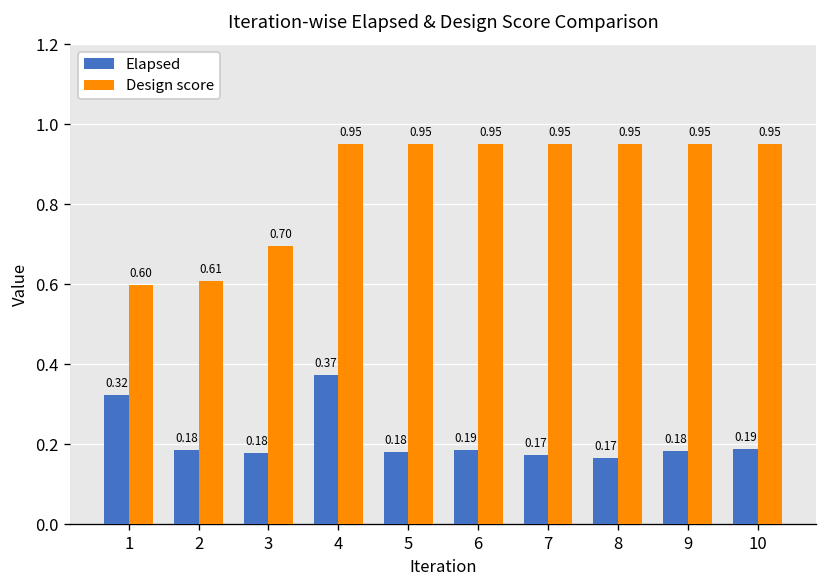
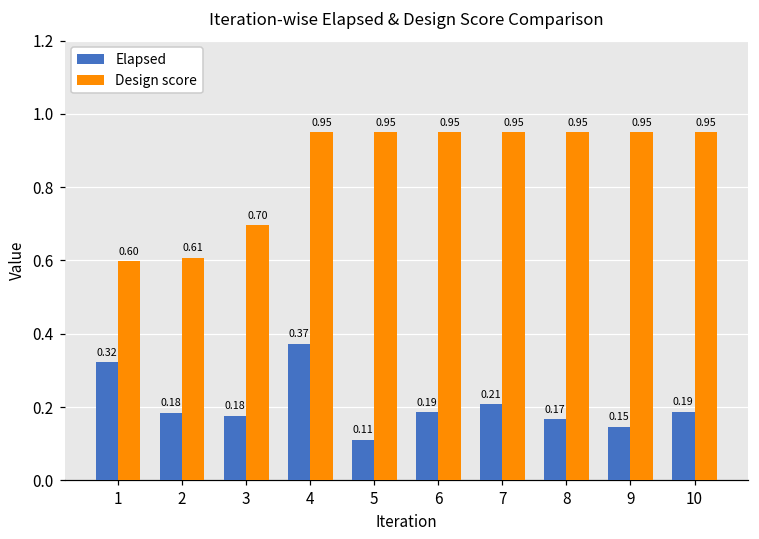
  {
    "Elapsed": {
      "1": 0.32,
      "2": 0.18,
      "3": 0.18,
      "4": 0.37,
-     "5": 0.18,
+     "5": 0.11,
      "6": 0.19,
-     "7": 0.17,
+     "7": 0.21,
      "8": 0.17,
-     "9": 0.18,
+     "9": 0.15,
      "10": 0.19
    },
    "Design score": {
      "1": 0.60,
      "2": 0.61,
      "3": 0.70,
      "4": 0.95,
      "5": 0.95,
      "6": 0.95,
      "7": 0.95,
      "8": 0.95,
      "9": 0.95,
      "10": 0.95
    }
  }
